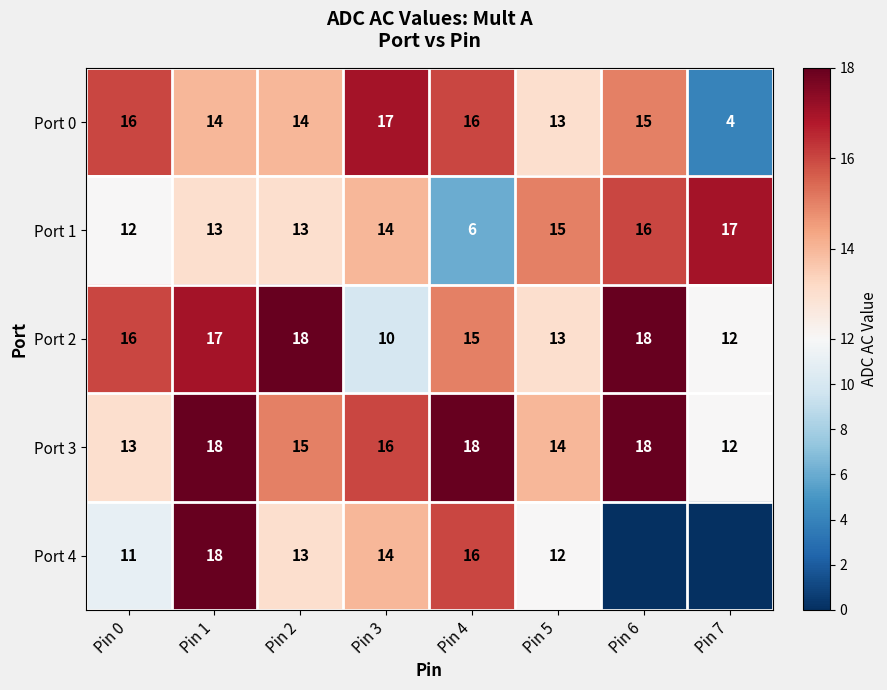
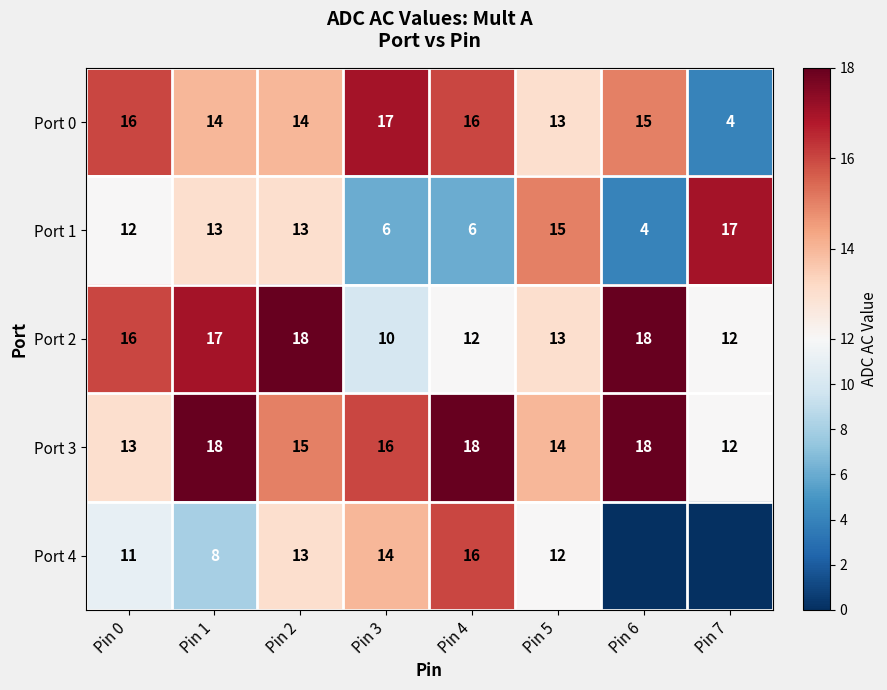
  {
    "Port 0": {
      "Pin 0": 16,
      "Pin 1": 14,
      "Pin 2": 14,
      "Pin 3": 17,
      "Pin 4": 16,
      "Pin 5": 13,
      "Pin 6": 15,
      "Pin 7": 4
    },
    "Port 1": {
      "Pin 0": 12,
      "Pin 1": 13,
      "Pin 2": 13,
-     "Pin 3": 14,
+     "Pin 3": 6,
      "Pin 4": 6,
      "Pin 5": 15,
-     "Pin 6": 16,
+     "Pin 6": 4,
      "Pin 7": 17
    },
    "Port 2": {
      "Pin 0": 16,
      "Pin 1": 17,
      "Pin 2": 18,
      "Pin 3": 10,
-     "Pin 4": 15,
+     "Pin 4": 12,
      "Pin 5": 13,
      "Pin 6": 18,
      "Pin 7": 12
    },
    "Port 3": {
      "Pin 0": 13,
      "Pin 1": 18,
      "Pin 2": 15,
      "Pin 3": 16,
      "Pin 4": 18,
      "Pin 5": 14,
      "Pin 6": 18,
      "Pin 7": 12
    },
    "Port 4": {
      "Pin 0": 11,
-     "Pin 1": 18,
+     "Pin 1": 8,
      "Pin 2": 13,
      "Pin 3": 14,
      "Pin 4": 16,
      "Pin 5": 12
    }
  }
